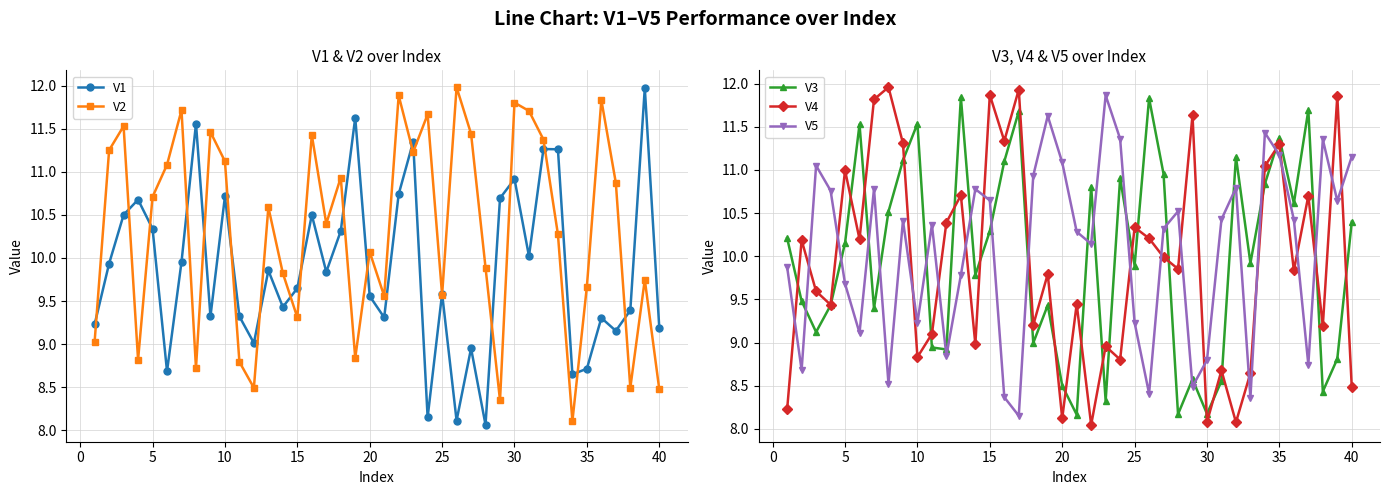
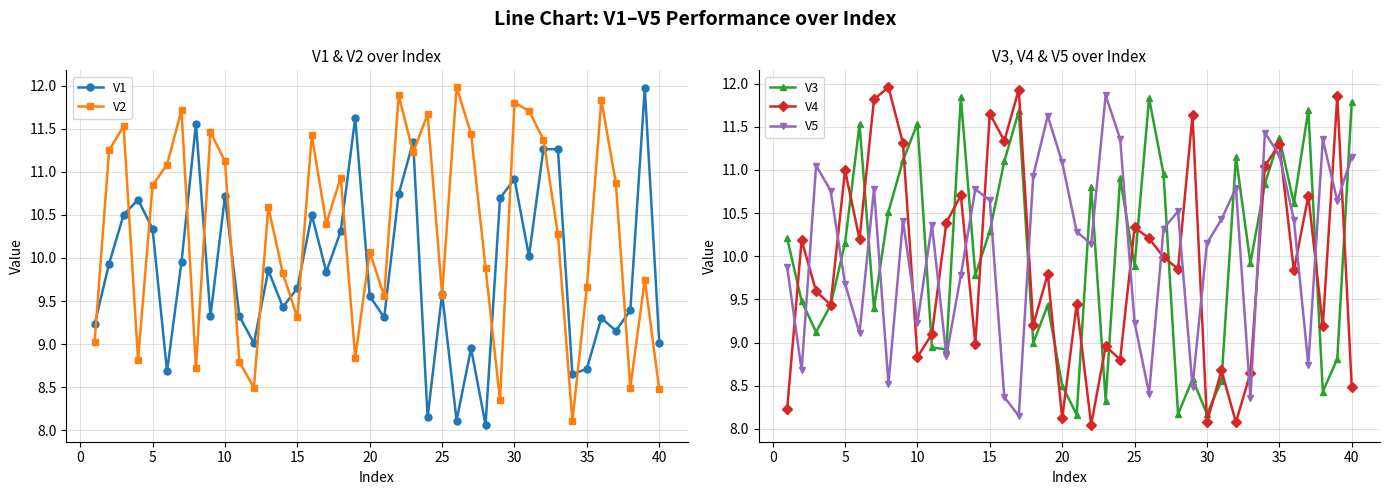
  {
    "V1 & V2 over Index": {
      "V1": {
        "5": 10.3,
        "10": 10.7,
        "15": 9.6,
        "20": 9.6,
        "30": 10.9,
        "35": 8.7,
-       "40": 9.2
+       "40": 9.0
      },
      "V2": {
-       "5": 10.7,
+       "5": 10.8,
        "10": 11.1,
        "15": 9.3,
        "20": 10.1,
        "30": 11.8,
        "35": 9.7,
        "40": 8.5
      }
    },
    "V3, V4 & V5 over Index": {
      "V3": {
        "5": 10.2,
        "10": 11.5,
        "15": 10.3,
        "20": 8.5,
        "25": 9.9,
        "30": 8.2,
        "35": 11.4,
-       "40": 10.4
+       "40": 11.8
      },
      "V4": {
        "5": 11.0,
        "10": 8.8,
-       "15": 11.9,
+       "15": 11.7,
        "20": 8.1,
        "25": 10.3,
        "30": 8.1,
        "35": 11.3,
        "40": 8.5
      },
      "V5": {
        "5": 9.7,
        "10": 9.2,
        "15": 10.6,
        "20": 11.1,
        "25": 9.2,
-       "30": 8.8,
+       "30": 10.2,
        "35": 11.2,
        "40": 11.2
      }
    }
  }
